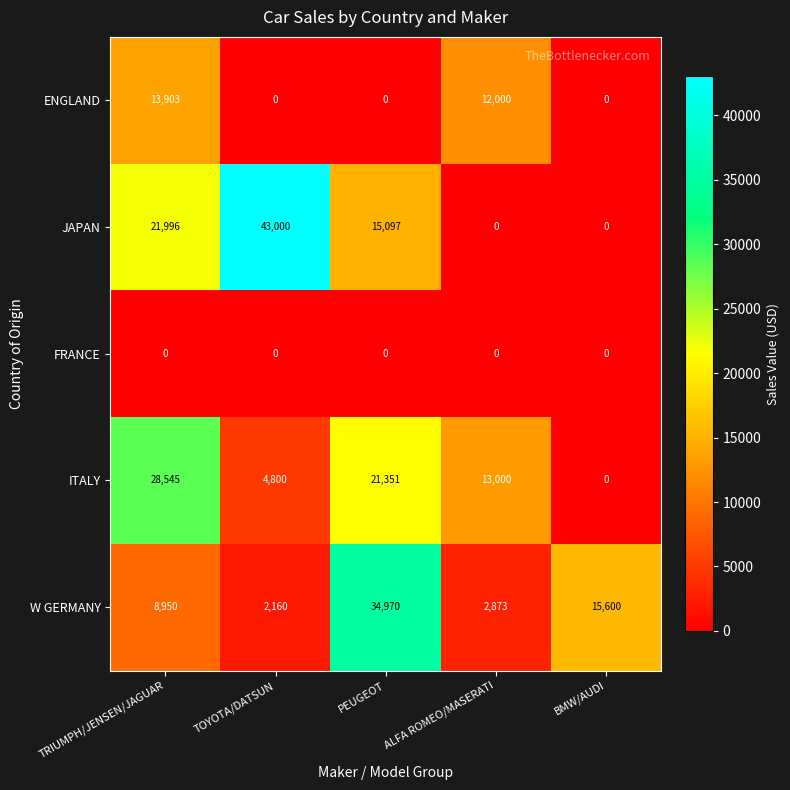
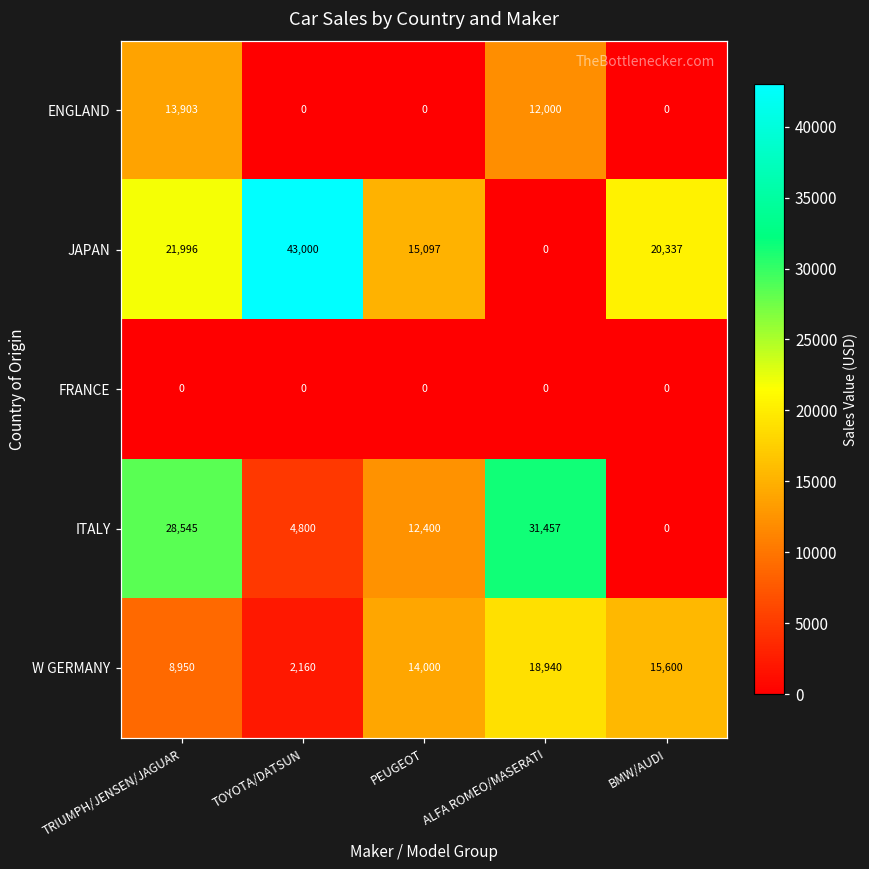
  {
    "ENGLAND": {
      "TRIUMPH/JENSEN/JAGUAR": "13,903",
      "TOYOTA/DATSUN": "0",
      "PEUGEOT": "0",
      "ALFA ROMEO/MASERATI": "12,000"
    },
    "JAPAN": {
      "TRIUMPH/JENSEN/JAGUAR": "21,996",
      "TOYOTA/DATSUN": "43,000",
      "PEUGEOT": "15,097",
      "ALFA ROMEO/MASERATI": "0",
-     "BMW/AUDI": "0"
+     "BMW/AUDI": "20,337"
    },
    "FRANCE": {
      "TRIUMPH/JENSEN/JAGUAR": "0",
      "TOYOTA/DATSUN": "0",
      "PEUGEOT": "0",
      "ALFA ROMEO/MASERATI": "0",
      "BMW/AUDI": "0"
    },
    "ITALY": {
      "TRIUMPH/JENSEN/JAGUAR": "28,545",
      "TOYOTA/DATSUN": "4,800",
-     "PEUGEOT": "21,351",
-     "ALFA ROMEO/MASERATI": "13,000",
+     "PEUGEOT": "12,400",
+     "ALFA ROMEO/MASERATI": "31,457",
      "BMW/AUDI": "0"
    },
    "W GERMANY": {
      "TRIUMPH/JENSEN/JAGUAR": "8,950",
      "TOYOTA/DATSUN": "2,160",
-     "PEUGEOT": "34,970",
-     "ALFA ROMEO/MASERATI": "2,873",
+     "PEUGEOT": "14,000",
+     "ALFA ROMEO/MASERATI": "18,940",
      "BMW/AUDI": "15,600"
    }
  }
